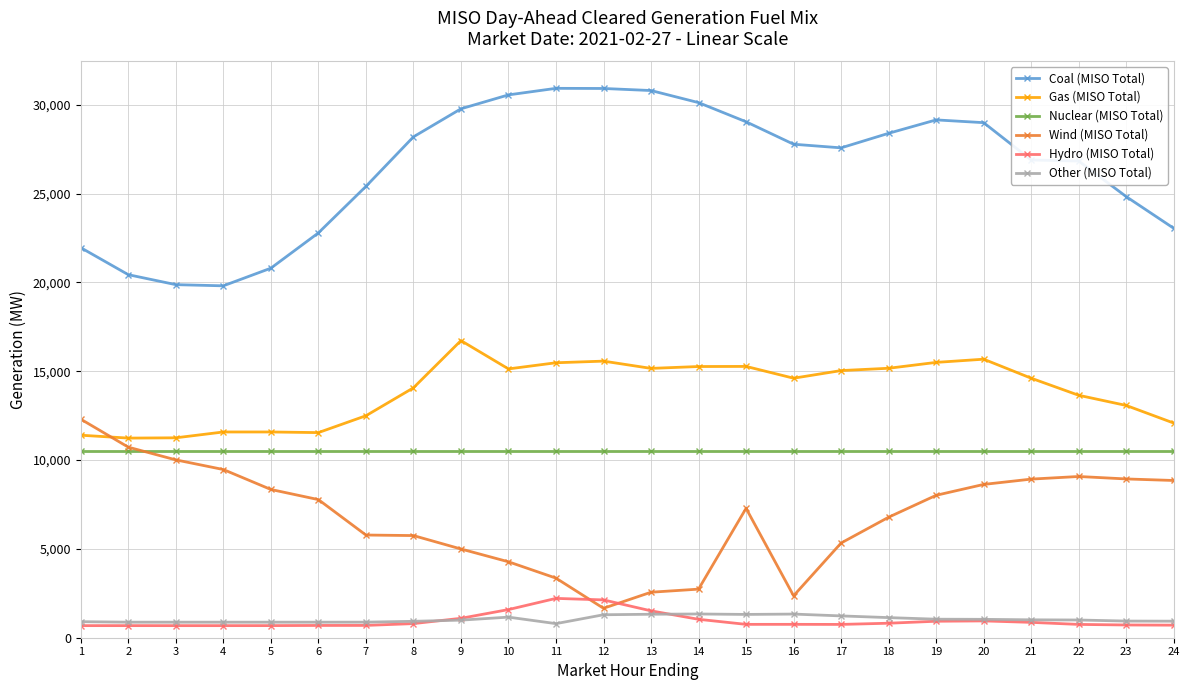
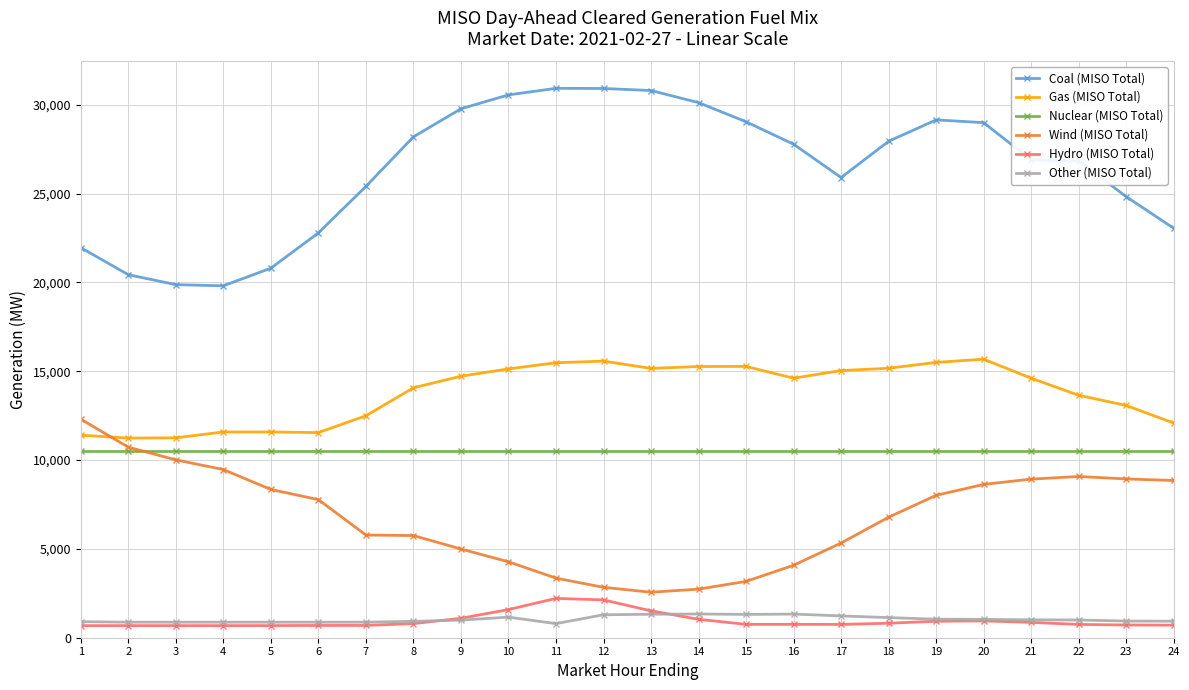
  {
    "Coal (MISO Total)": {
      "1": "22,000",
      "2": "20,400",
      "3": "19,900",
      "4": "19,800",
      "5": "20,800",
      "6": "22,800",
      "7": "25,400",
      "8": "28,200",
      "9": "29,800",
      "10": "30,600",
      "11": "30,900",
      "12": "30,900",
      "13": "30,800",
      "14": "30,100",
      "15": "29,000",
      "16": "27,800",
-     "17": "27,600",
-     "18": "28,400",
+     "17": "25,900",
+     "18": "27,900",
      "19": "29,100",
      "20": "29,000",
      "23": "24,800",
      "24": "23,000"
    },
    "Gas (MISO Total)": {
      "1": "11,400",
      "2": "11,200",
      "3": "11,300",
      "4": "11,600",
      "5": "11,600",
      "6": "11,500",
      "7": "12,500",
      "8": "14,100",
-     "9": "16,700",
+     "9": "14,700",
      "10": "15,100",
      "11": "15,500",
      "12": "15,600",
      "13": "15,200",
      "14": "15,300",
      "15": "15,300",
      "16": "14,600",
      "17": "15,000",
      "18": "15,200",
      "19": "15,500",
      "20": "15,700",
      "21": "14,600",
      "22": "13,600",
      "23": "13,100",
      "24": "12,100"
    },
    "Nuclear (MISO Total)": {
      "1": "10,500",
      "2": "10,500",
      "3": "10,500",
      "4": "10,500",
      "5": "10,500",
      "6": "10,500",
      "7": "10,500",
      "8": "10,500",
      "9": "10,500",
      "10": "10,500",
      "11": "10,500",
      "12": "10,500",
      "13": "10,500",
      "14": "10,500",
      "15": "10,500",
      "16": "10,500",
      "17": "10,500",
      "18": "10,500",
      "19": "10,500",
      "20": "10,500",
      "21": "10,500",
      "22": "10,500",
      "23": "10,500",
      "24": "10,500"
    },
    "Wind (MISO Total)": {
      "1": "12,300",
      "2": "10,700",
      "3": "10,000",
      "4": "9,500",
      "5": "8,300",
      "6": "7,800",
      "7": "5,800",
      "8": "5,700",
      "9": "5,000",
      "10": "4,300",
      "11": "3,400",
-     "12": "1,700",
+     "12": "2,800",
      "13": "2,600",
      "14": "2,700",
-     "15": "7,300",
-     "16": "2,400",
+     "15": "3,200",
+     "16": "4,100",
      "17": "5,300",
      "18": "6,800",
      "19": "8,000",
      "20": "8,600",
      "21": "8,900",
      "22": "9,100",
      "23": "8,900",
      "24": "8,900"
    },
    "Hydro (MISO Total)": {
      "1": "700",
      "2": "700",
      "3": "700",
      "4": "700",
      "5": "700",
      "6": "700",
      "7": "700",
      "10": "1,600",
      "11": "2,200",
      "12": "2,100",
      "13": "1,500",
      "14": "1,000",
      "15": "800",
      "16": "800",
      "17": "700",
      "18": "800",
      "21": "900",
      "22": "700",
      "23": "700",
      "24": "700"
    },
    "Other (MISO Total)": {
      "1": "900",
      "2": "900",
      "3": "900",
      "4": "900",
      "5": "900",
      "6": "900",
      "7": "900",
      "10": "1,200",
      "11": "800",
      "12": "1,300",
      "13": "1,300",
      "14": "1,300",
      "15": "1,300",
      "16": "1,300",
      "17": "1,200",
      "18": "1,100",
      "21": "1,000",
      "22": "1,000",
      "23": "900",
      "24": "900"
    }
  }
